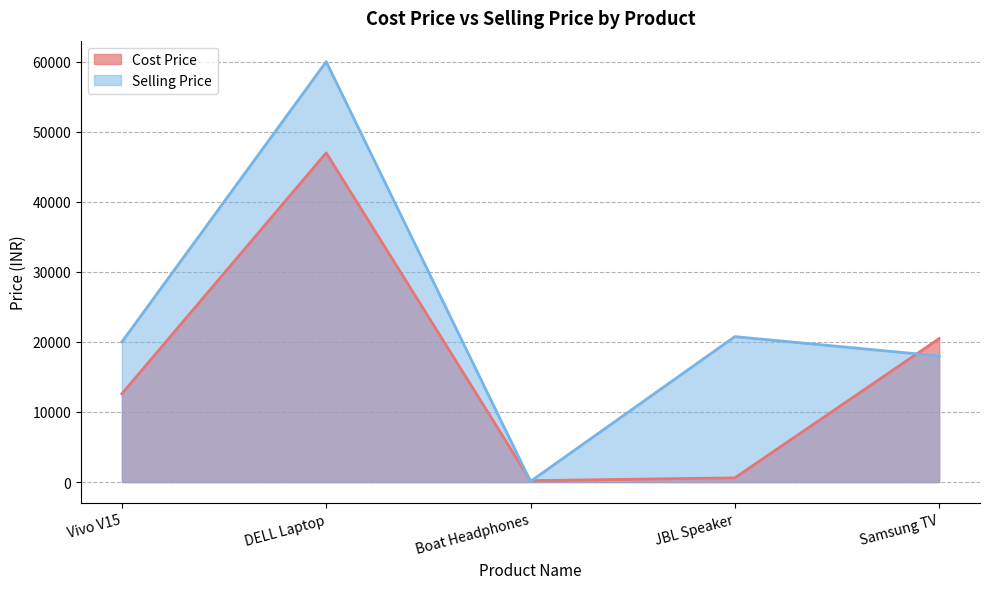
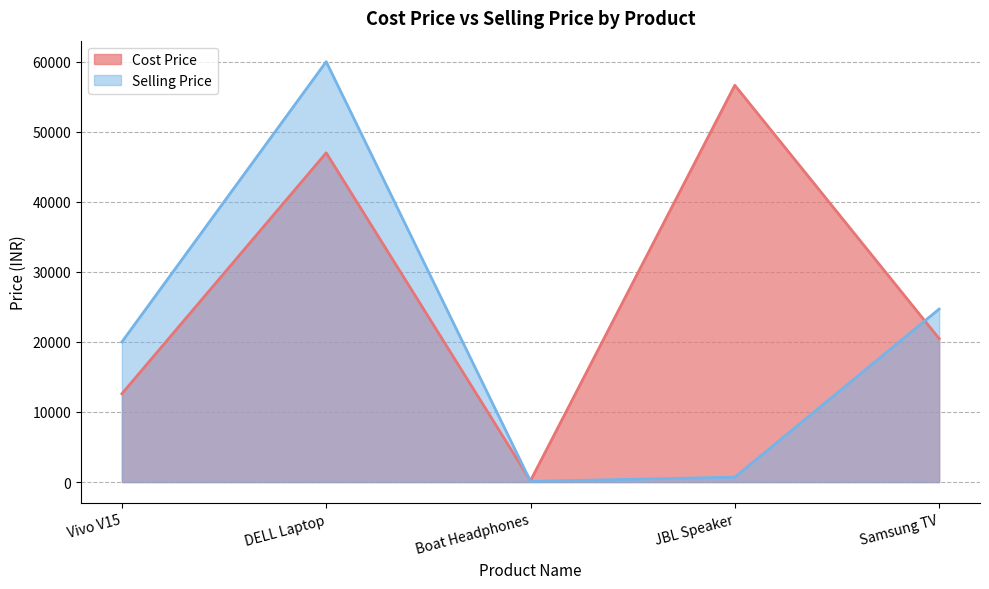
  {
    "Cost Price": {
      "Vivo V15": 13000,
      "DELL Laptop": 47000,
-     "JBL Speaker": 1000,
+     "JBL Speaker": 57000,
      "Samsung TV": 20000
    },
    "Selling Price": {
      "Vivo V15": 20000,
      "DELL Laptop": 60000,
-     "JBL Speaker": 21000,
-     "Samsung TV": 18000
+     "JBL Speaker": 1000,
+     "Samsung TV": 25000
    }
  }
